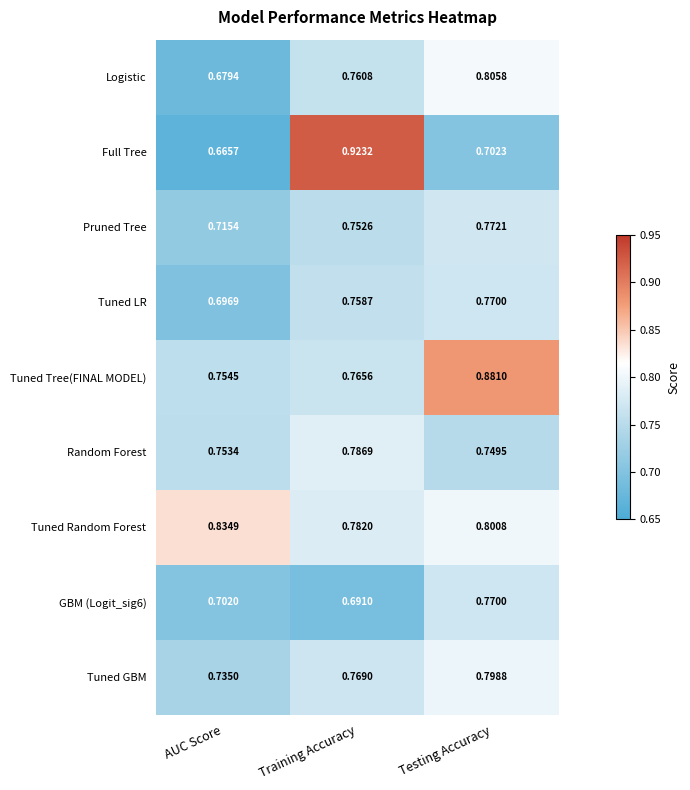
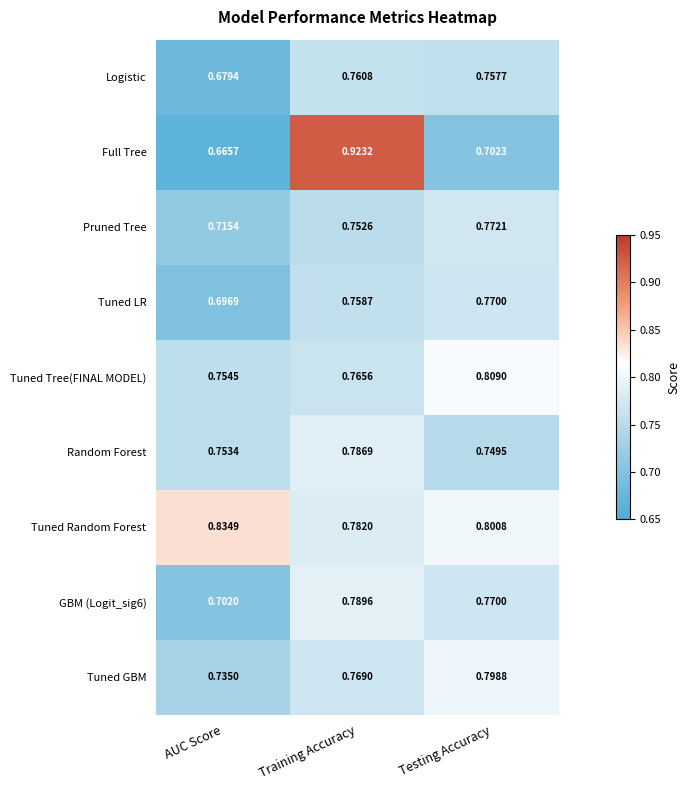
  {
    "Logistic": {
      "AUC Score": 0.6794,
      "Training Accuracy": 0.7608,
-     "Testing Accuracy": 0.8058
+     "Testing Accuracy": 0.7577
    },
    "Full Tree": {
      "AUC Score": 0.6657,
      "Training Accuracy": 0.9232,
      "Testing Accuracy": 0.7023
    },
    "Pruned Tree": {
      "AUC Score": 0.7154,
      "Training Accuracy": 0.7526,
      "Testing Accuracy": 0.7721
    },
    "Tuned LR": {
      "AUC Score": 0.6969,
      "Training Accuracy": 0.7587,
      "Testing Accuracy": 0.7700
    },
    "Tuned Tree(FINAL MODEL)": {
      "AUC Score": 0.7545,
      "Training Accuracy": 0.7656,
-     "Testing Accuracy": 0.8810
+     "Testing Accuracy": 0.8090
    },
    "Random Forest": {
      "AUC Score": 0.7534,
      "Training Accuracy": 0.7869,
      "Testing Accuracy": 0.7495
    },
    "Tuned Random Forest": {
      "AUC Score": 0.8349,
      "Training Accuracy": 0.7820,
      "Testing Accuracy": 0.8008
    },
    "GBM (Logit_sig6)": {
      "AUC Score": 0.7020,
-     "Training Accuracy": 0.6910,
+     "Training Accuracy": 0.7896,
      "Testing Accuracy": 0.7700
    },
    "Tuned GBM": {
      "AUC Score": 0.7350,
      "Training Accuracy": 0.7690,
      "Testing Accuracy": 0.7988
    }
  }
